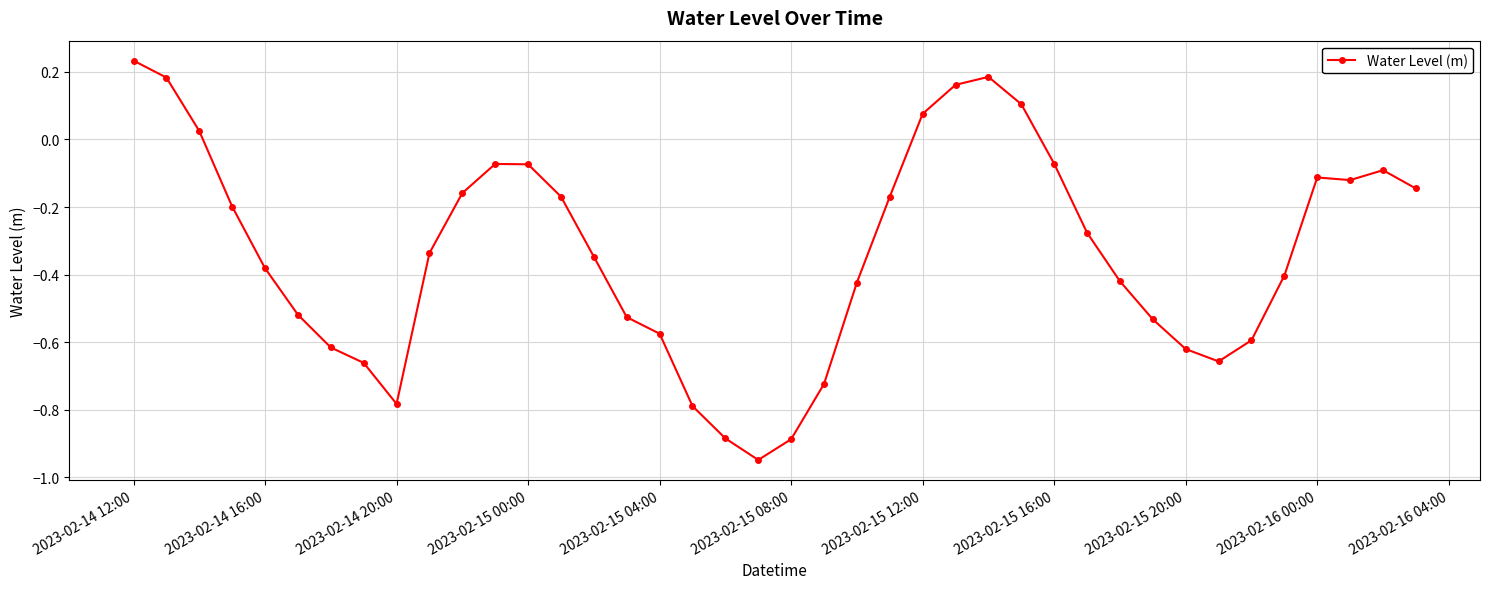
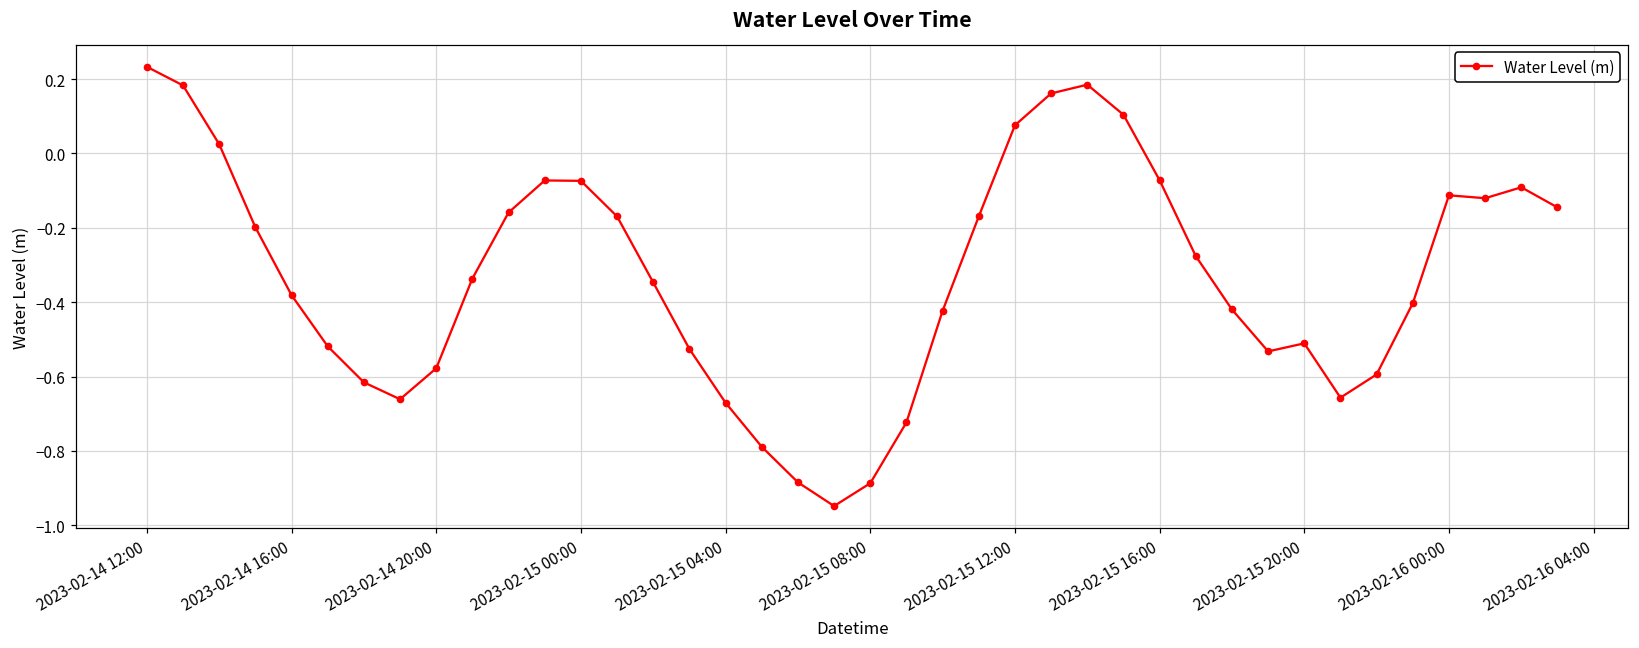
  {
    "2023-02-14 12:00": 0.23,
    "2023-02-14 16:00": -0.38,
-   "2023-02-14 20:00": -0.78,
+   "2023-02-14 20:00": -0.58,
    "2023-02-15 00:00": -0.07,
-   "2023-02-15 04:00": -0.57,
+   "2023-02-15 04:00": -0.67,
    "2023-02-15 08:00": -0.89,
    "2023-02-15 12:00": 0.08,
    "2023-02-15 16:00": -0.07,
-   "2023-02-15 20:00": -0.62,
+   "2023-02-15 20:00": -0.51,
    "2023-02-16 00:00": -0.11
  }
